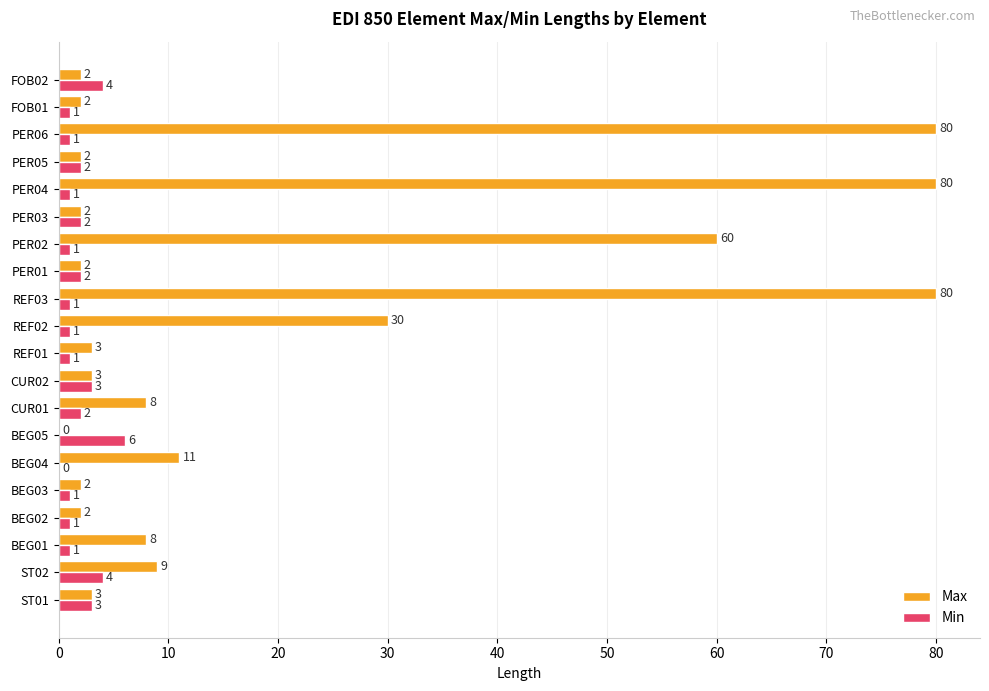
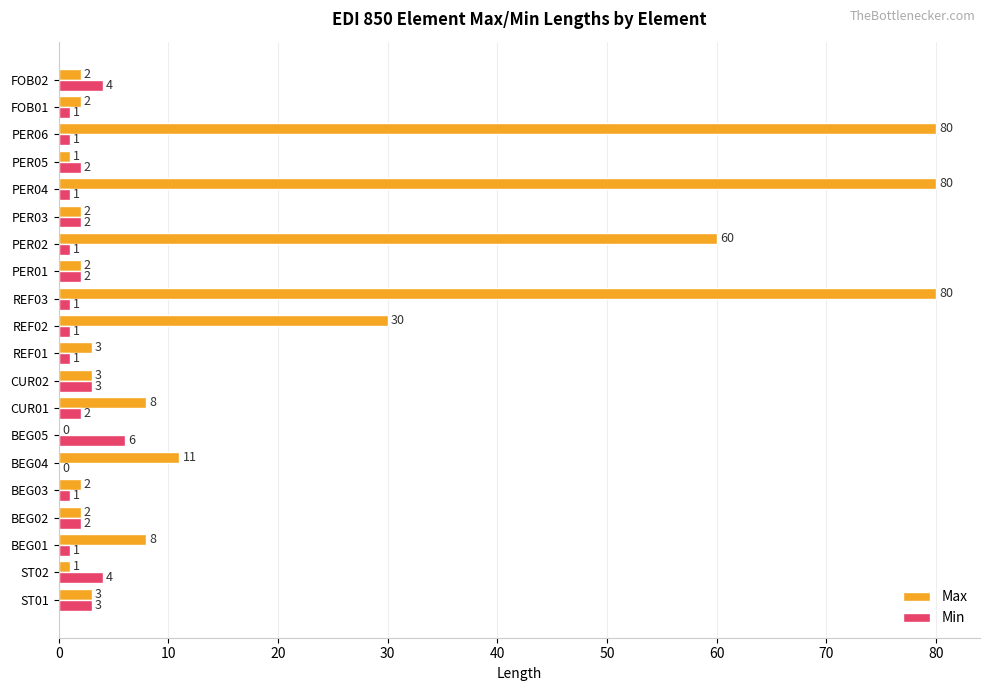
  {
    "Max": {
      "FOB02": 2,
      "FOB01": 2,
      "PER06": 80,
-     "PER05": 2,
+     "PER05": 1,
      "PER04": 80,
      "PER02": 60,
      "REF03": 80,
      "REF02": 30,
      "REF01": 3,
      "CUR01": 8,
      "BEG05": 0,
      "BEG04": 11,
      "BEG03": 2,
      "BEG02": 2,
      "BEG01": 8,
-     "ST02": 9
+     "ST02": 1
    },
    "Min": {
      "FOB02": 4,
      "FOB01": 1,
      "PER06": 1,
      "PER04": 1,
      "PER02": 1,
      "REF03": 1,
      "REF02": 1,
      "REF01": 1,
      "CUR01": 2,
      "BEG05": 6,
      "BEG04": 0,
      "BEG03": 1,
-     "BEG02": 1,
+     "BEG02": 2,
      "BEG01": 1,
      "ST02": 4
    }
  }
